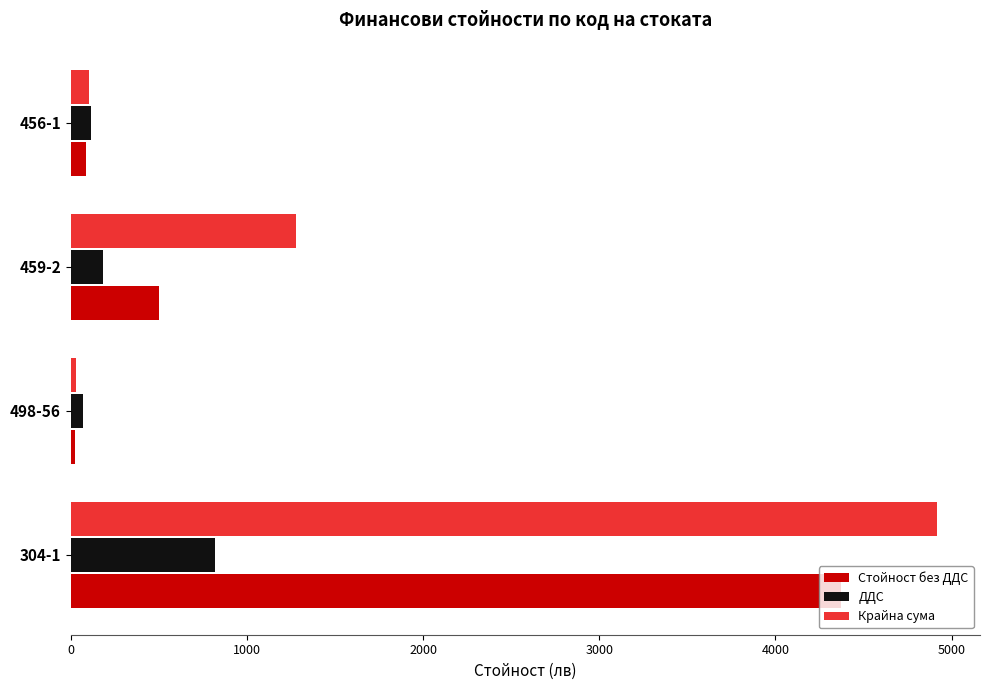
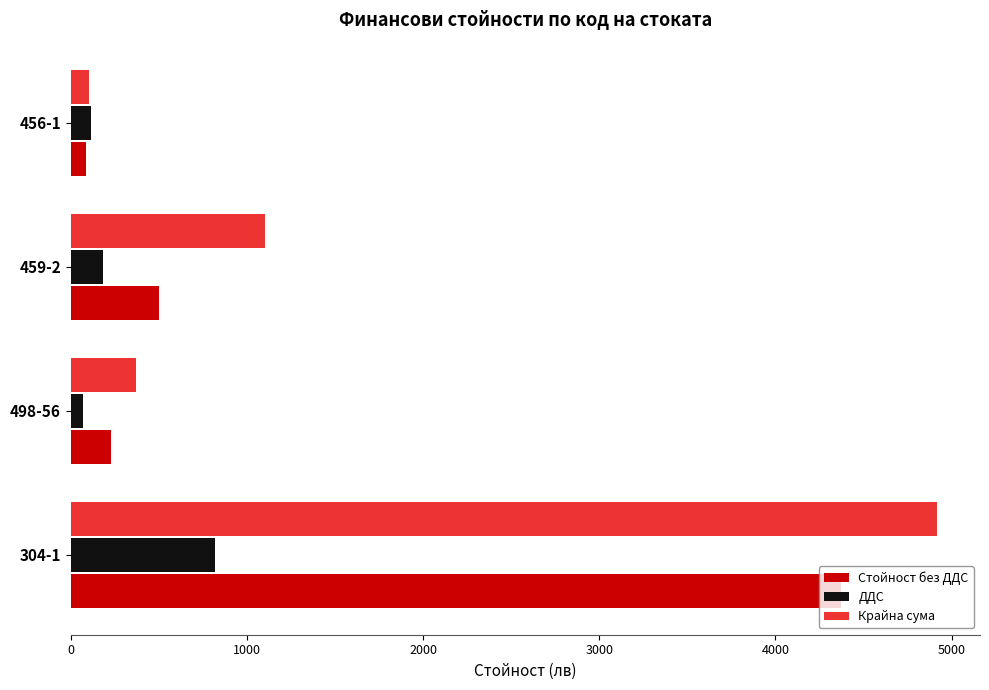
  {
    "Стойност без ДДС": {
      "456-1": 90,
      "459-2": 500,
-     "498-56": 30
+     "498-56": 230
    },
    "ДДС": {
      "456-1": 120,
      "459-2": 180,
      "498-56": 70,
      "304-1": 820
    },
    "Крайна сума": {
      "456-1": 100,
-     "459-2": 1280,
-     "498-56": 30,
+     "459-2": 1100,
+     "498-56": 370,
      "304-1": 4910
    }
  }
